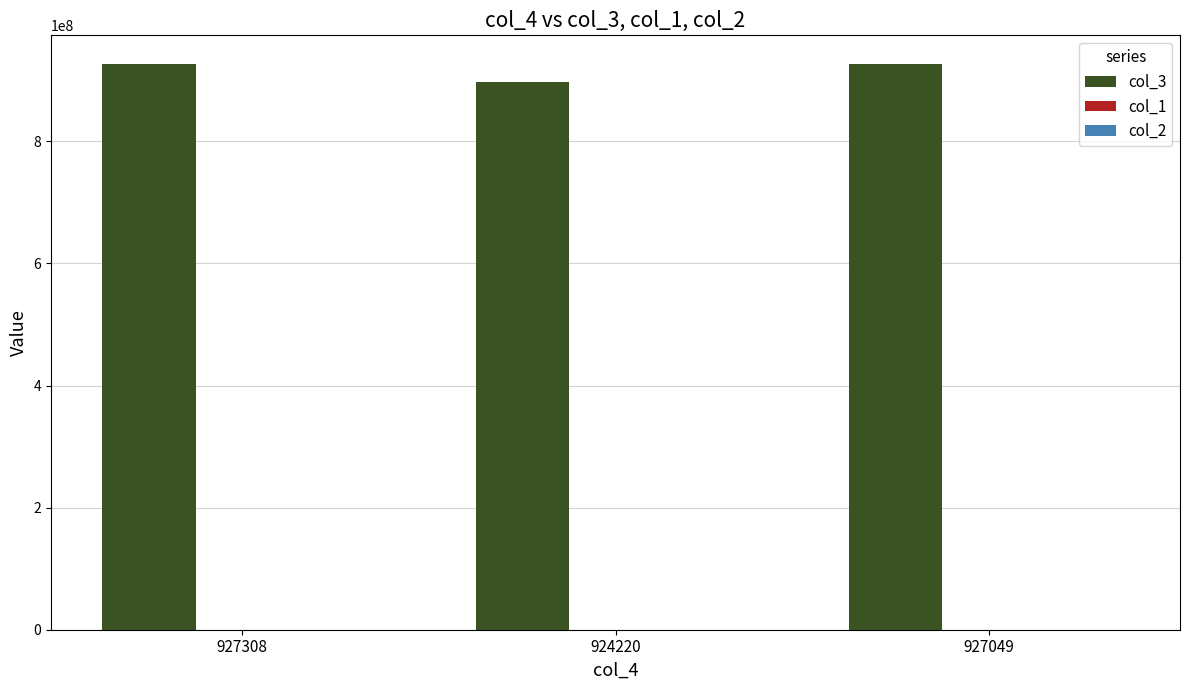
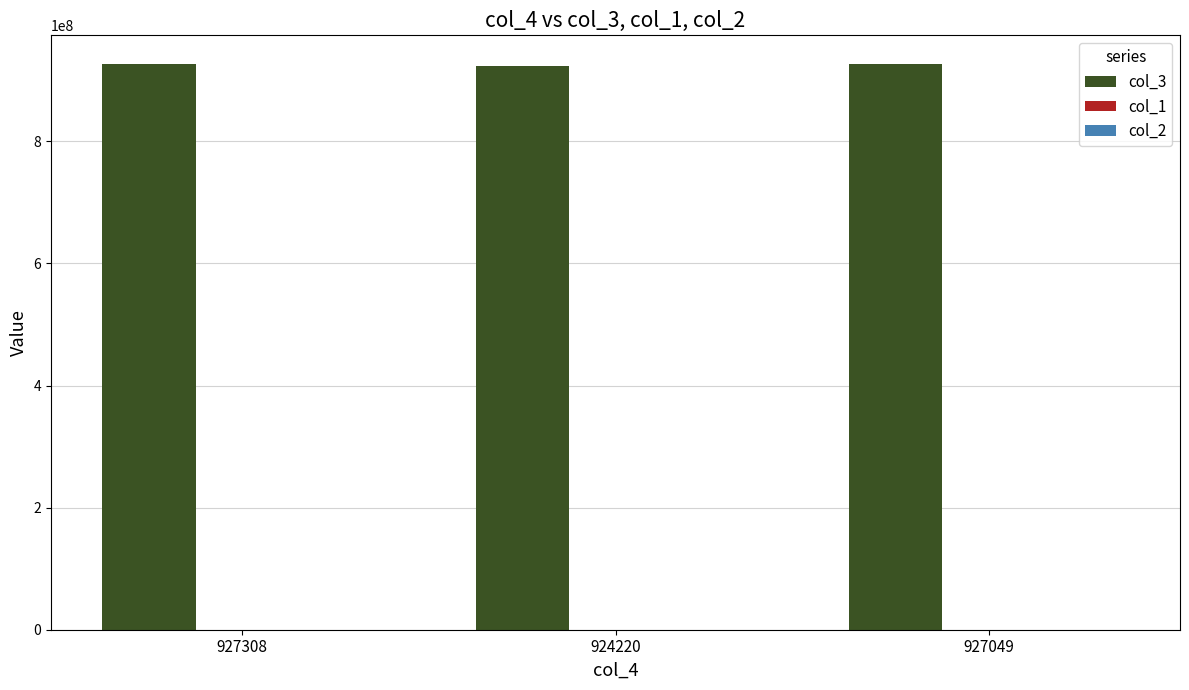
  {
    "col_3": {
      "927308": 930000000,
-     "924220": 900000000,
+     "924220": 920000000,
      "927049": 930000000
    }
  }
